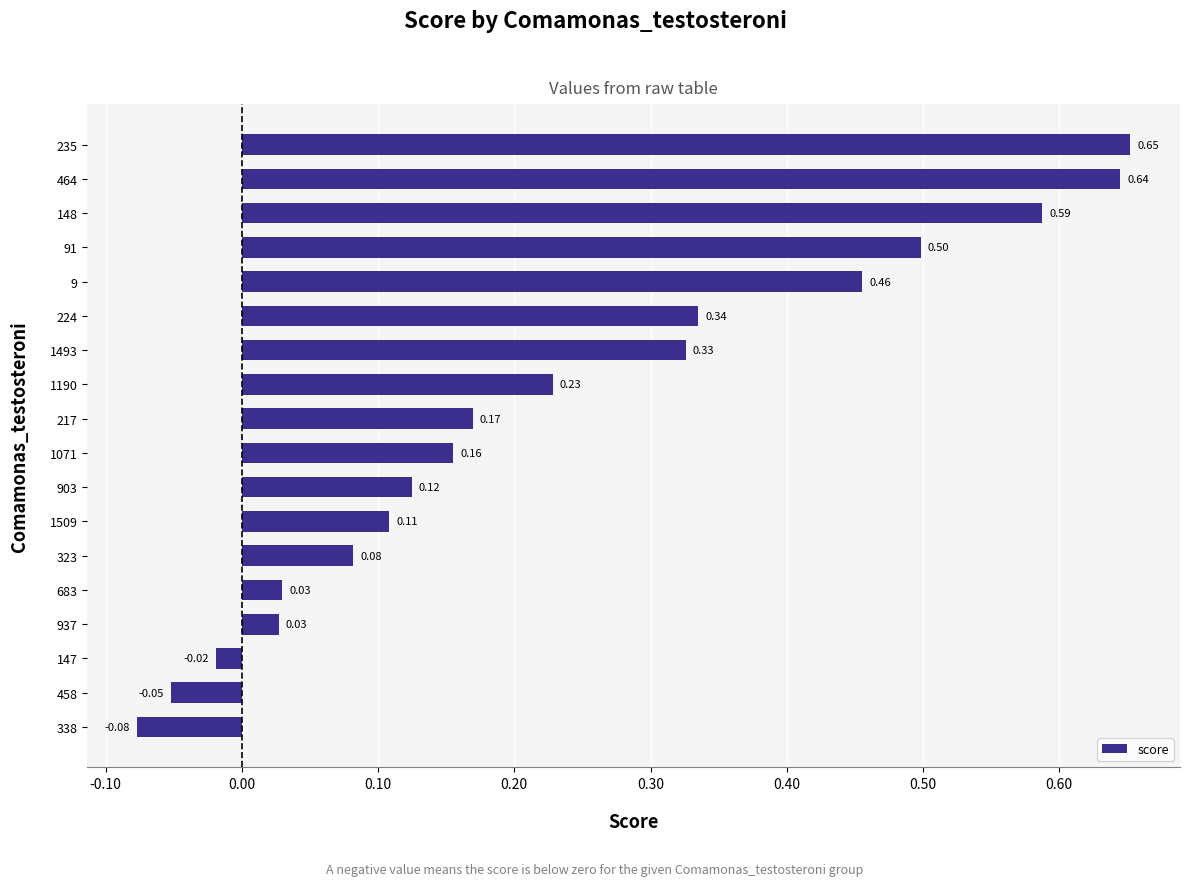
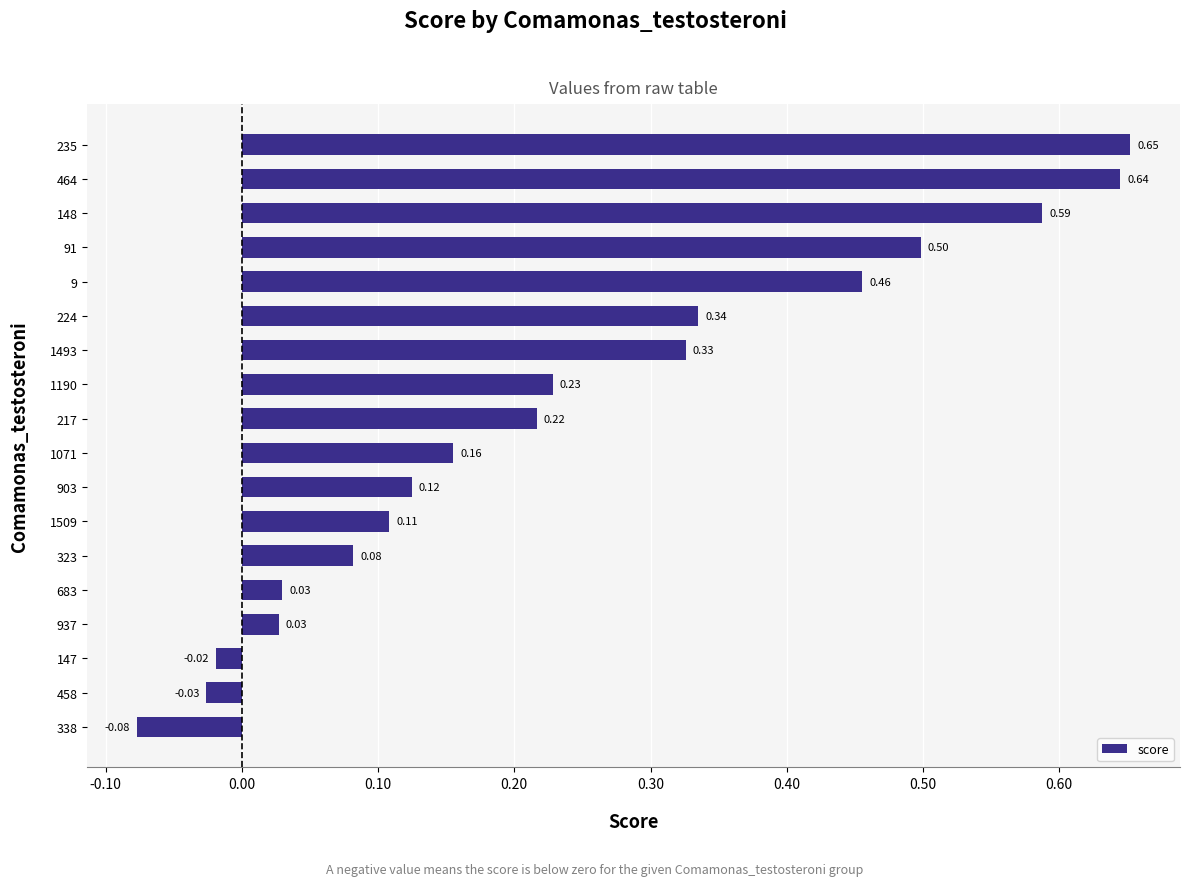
  {
    "235": 0.65,
    "464": 0.64,
    "148": 0.59,
    "91": 0.50,
    "9": 0.46,
    "224": 0.34,
    "1493": 0.33,
    "1190": 0.23,
-   "217": 0.17,
+   "217": 0.22,
    "1071": 0.16,
    "903": 0.12,
    "1509": 0.11,
    "323": 0.08,
    "683": 0.03,
    "937": 0.03,
    "147": -0.02,
-   "458": -0.05,
+   "458": -0.03,
    "338": -0.08
  }
